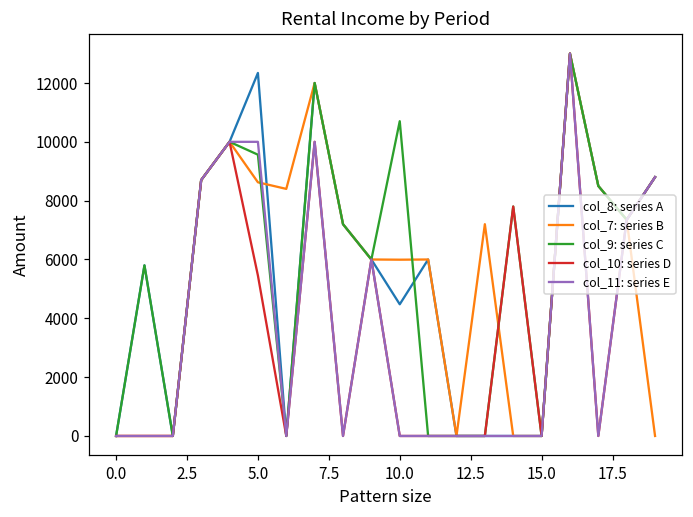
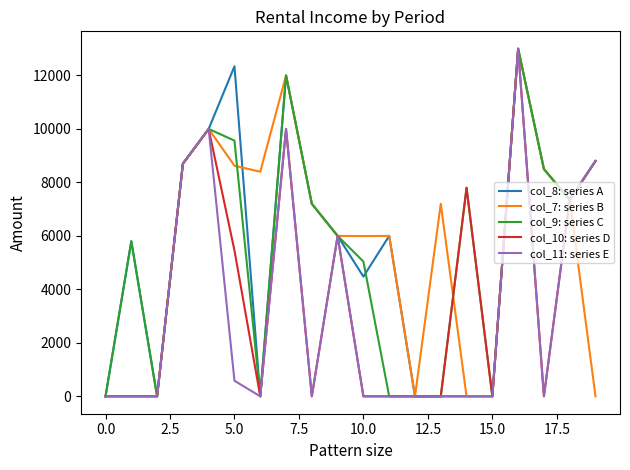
  {
    "col_8: series A": {
      "5.0": 12300,
      "10.0": 4500
    },
    "col_7: series B": {
      "5.0": 8600,
      "10.0": 6000
    },
    "col_9: series C": {
      "5.0": 9600,
-     "10.0": 10700
+     "10.0": 5000
    },
    "col_10: series D": {
      "5.0": 5500
    },
    "col_11: series E": {
-     "5.0": 10000
+     "5.0": 600
    }
  }
